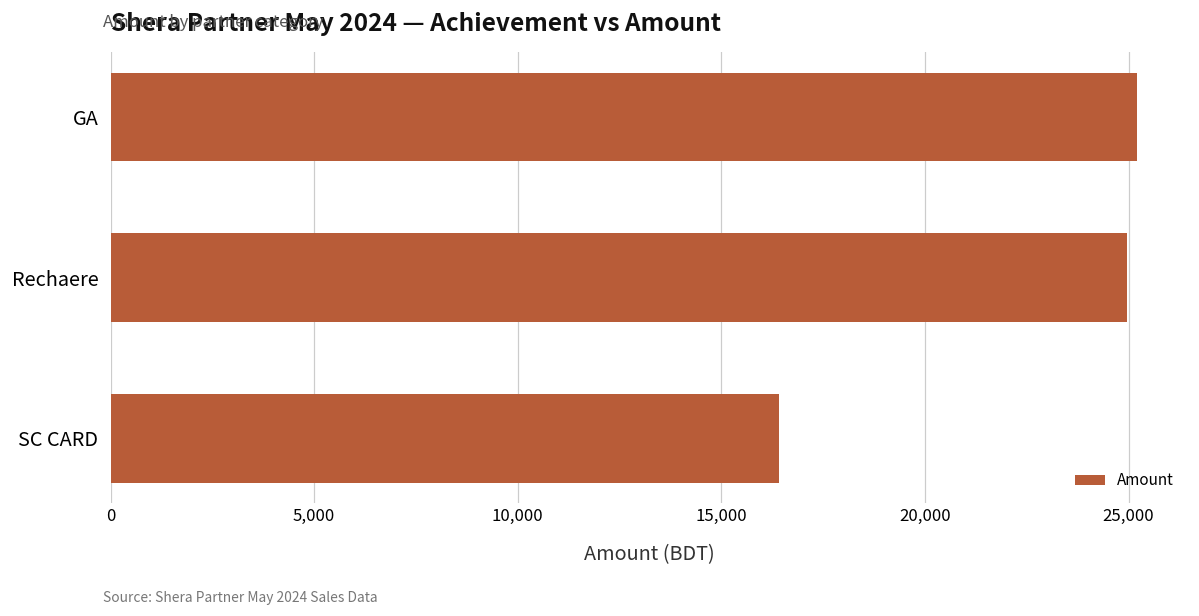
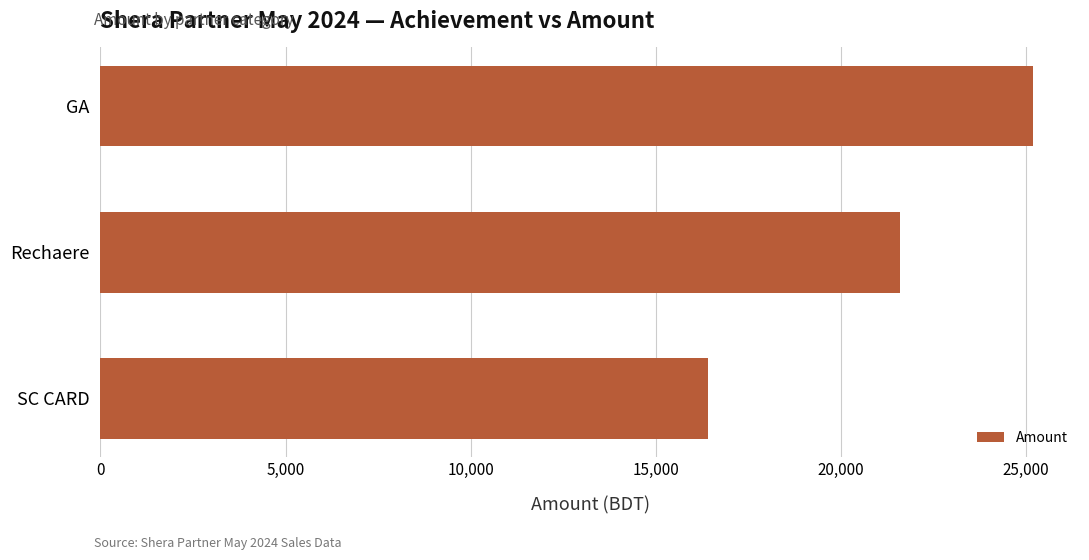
  {
    "GA": "25,200",
-   "Rechaere": "25,000",
+   "Rechaere": "21,600",
    "SC CARD": "16,400"
  }
